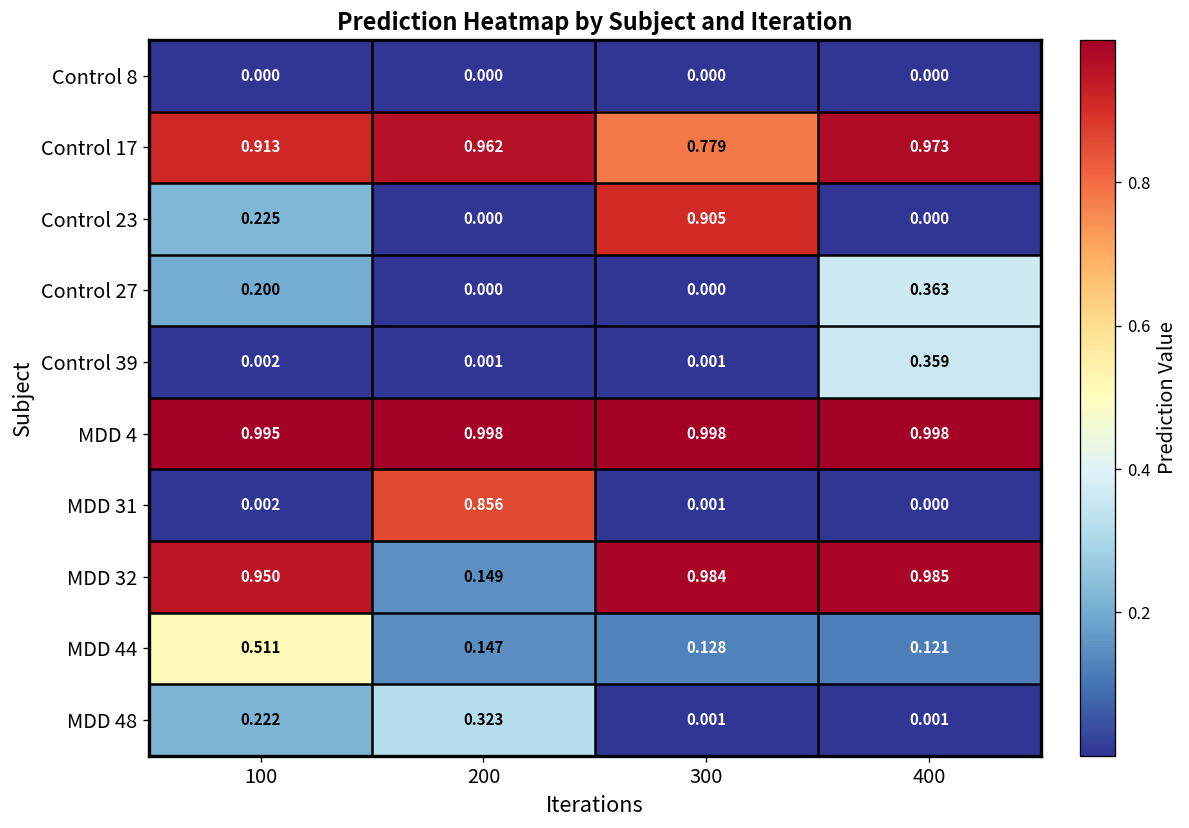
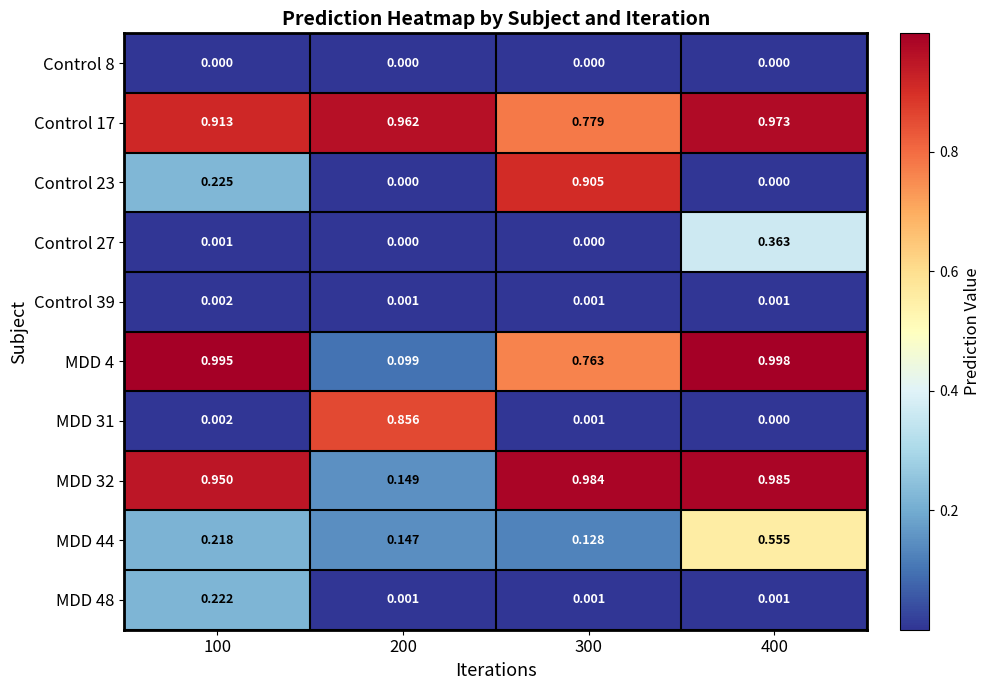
  {
    "Control 8": {
      "100": 0.000,
      "200": 0.000,
      "300": 0.000,
      "400": 0.000
    },
    "Control 17": {
      "100": 0.913,
      "200": 0.962,
      "300": 0.779,
      "400": 0.973
    },
    "Control 23": {
      "100": 0.225,
      "200": 0.000,
      "300": 0.905,
      "400": 0.000
    },
    "Control 27": {
-     "100": 0.200,
+     "100": 0.001,
      "200": 0.000,
      "300": 0.000,
      "400": 0.363
    },
    "Control 39": {
      "100": 0.002,
      "200": 0.001,
      "300": 0.001,
-     "400": 0.359
+     "400": 0.001
    },
    "MDD 4": {
      "100": 0.995,
-     "200": 0.998,
-     "300": 0.998,
+     "200": 0.099,
+     "300": 0.763,
      "400": 0.998
    },
    "MDD 31": {
      "100": 0.002,
      "200": 0.856,
      "300": 0.001,
      "400": 0.000
    },
    "MDD 32": {
      "100": 0.950,
      "200": 0.149,
      "300": 0.984,
      "400": 0.985
    },
    "MDD 44": {
-     "100": 0.511,
+     "100": 0.218,
      "200": 0.147,
      "300": 0.128,
-     "400": 0.121
+     "400": 0.555
    },
    "MDD 48": {
      "100": 0.222,
-     "200": 0.323,
+     "200": 0.001,
      "300": 0.001,
      "400": 0.001
    }
  }
